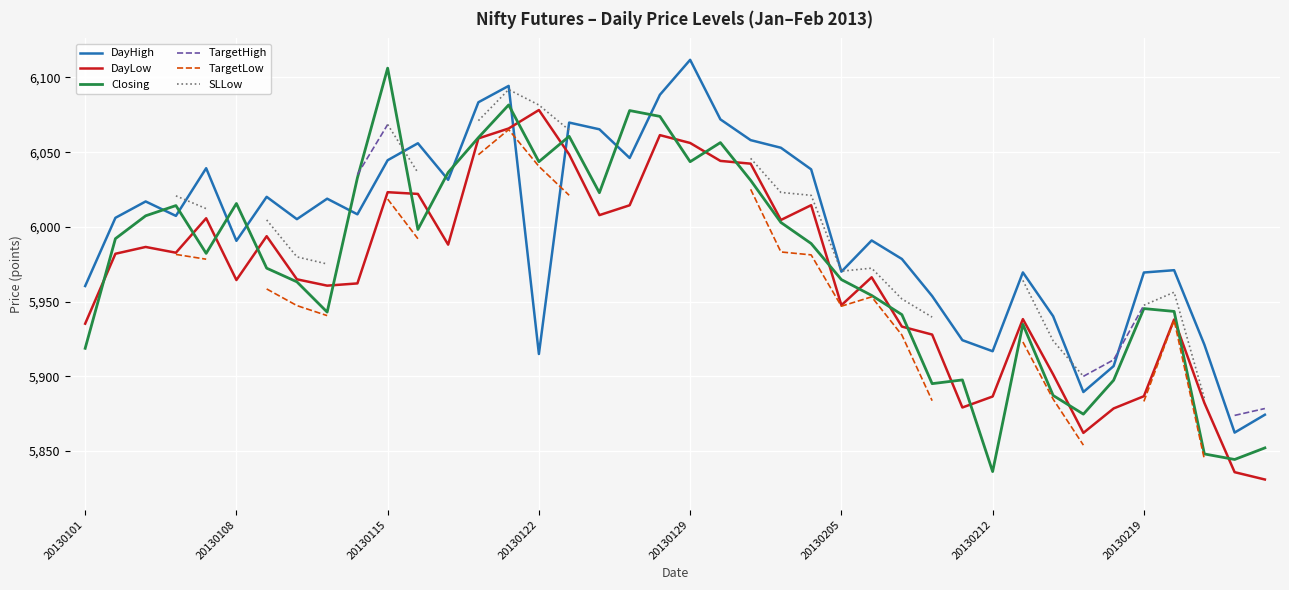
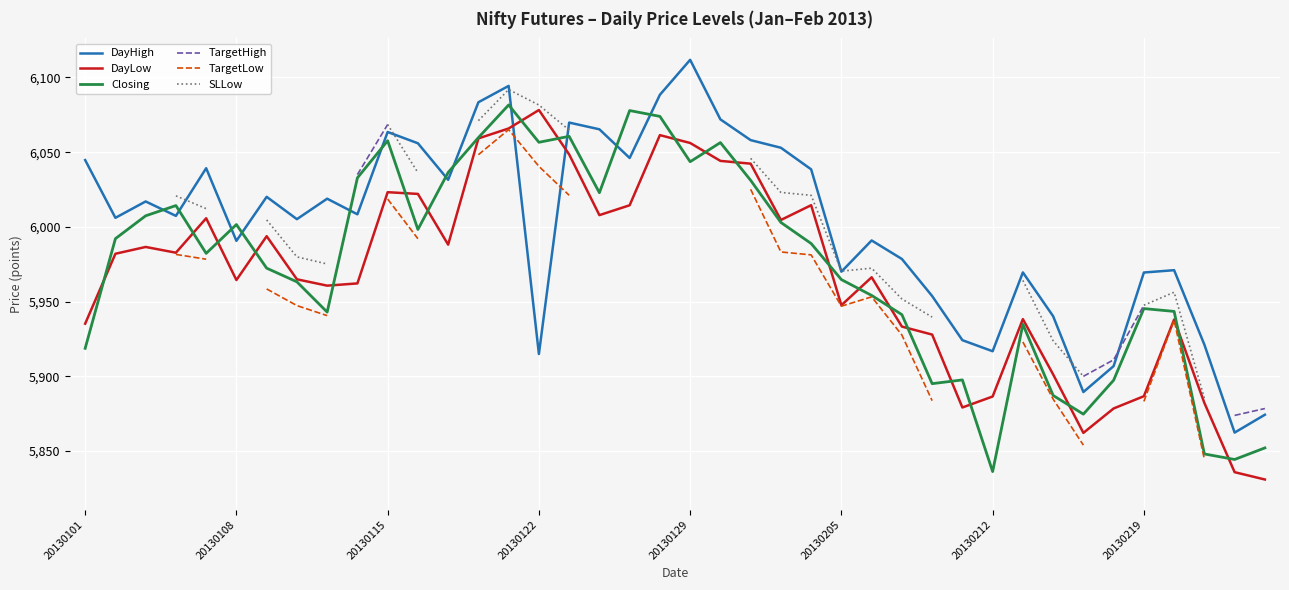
  {
    "DayHigh": {
-     "20130101": "5,960",
+     "20130101": "6,045",
      "20130108": "5,991",
-     "20130115": "6,045",
+     "20130115": "6,064",
      "20130122": "5,915",
      "20130129": "6,112",
      "20130212": "5,917",
      "20130219": "5,969"
    },
    "Closing": {
      "20130101": "5,919",
-     "20130108": "6,016",
-     "20130115": "6,106",
-     "20130122": "6,044",
+     "20130108": "6,002",
+     "20130115": "6,058",
+     "20130122": "6,057",
      "20130205": "5,965",
      "20130212": "5,836",
      "20130219": "5,945"
    }
  }
